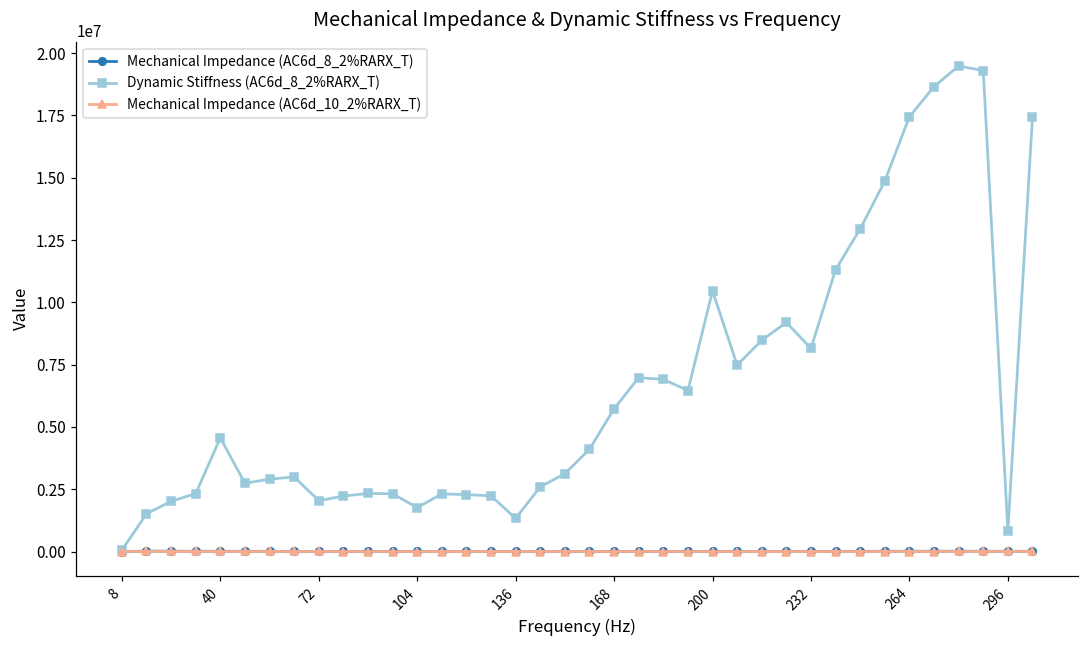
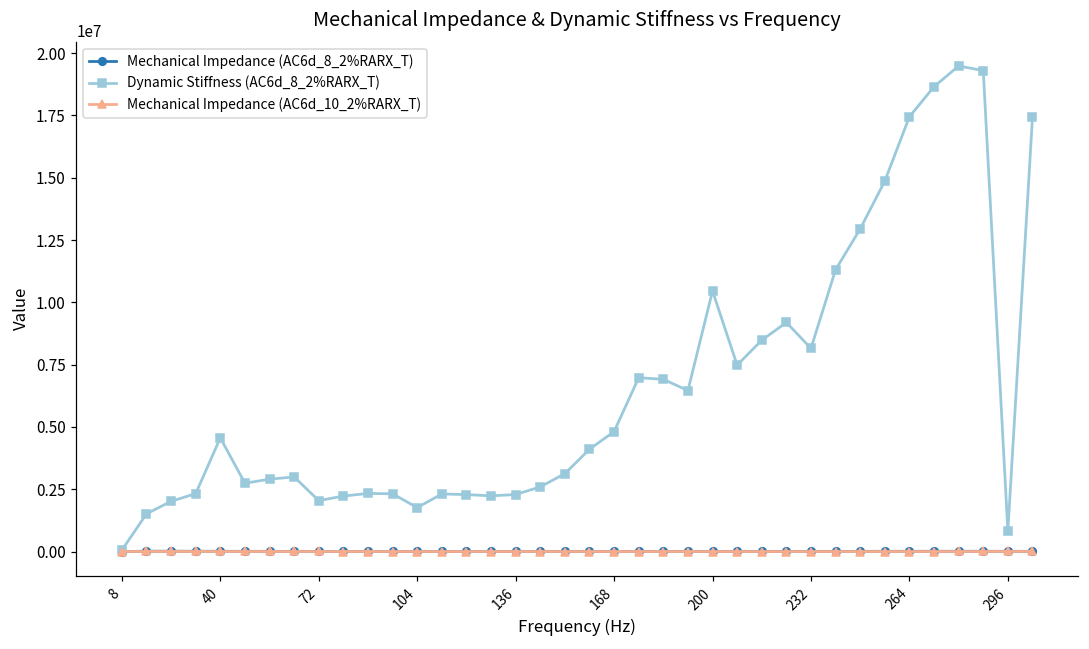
  {
    "Mechanical Impedance (AC6d_10_2%RARX_T)": {
      "40": 0,
      "72": 0,
      "104": 0,
      "136": 0,
      "168": 0,
      "200": 0,
      "232": 0,
      "264": 0,
      "296": 0
    },
    "Dynamic Stiffness (AC6d_8_2%RARX_T)": {
      "40": 4600000,
      "72": 2000000,
      "104": 1800000,
-     "136": 1300000,
-     "168": 5700000,
+     "136": 2300000,
+     "168": 4800000,
      "200": 10500000,
      "232": 8200000,
      "264": 17500000,
      "296": 800000
    }
  }
